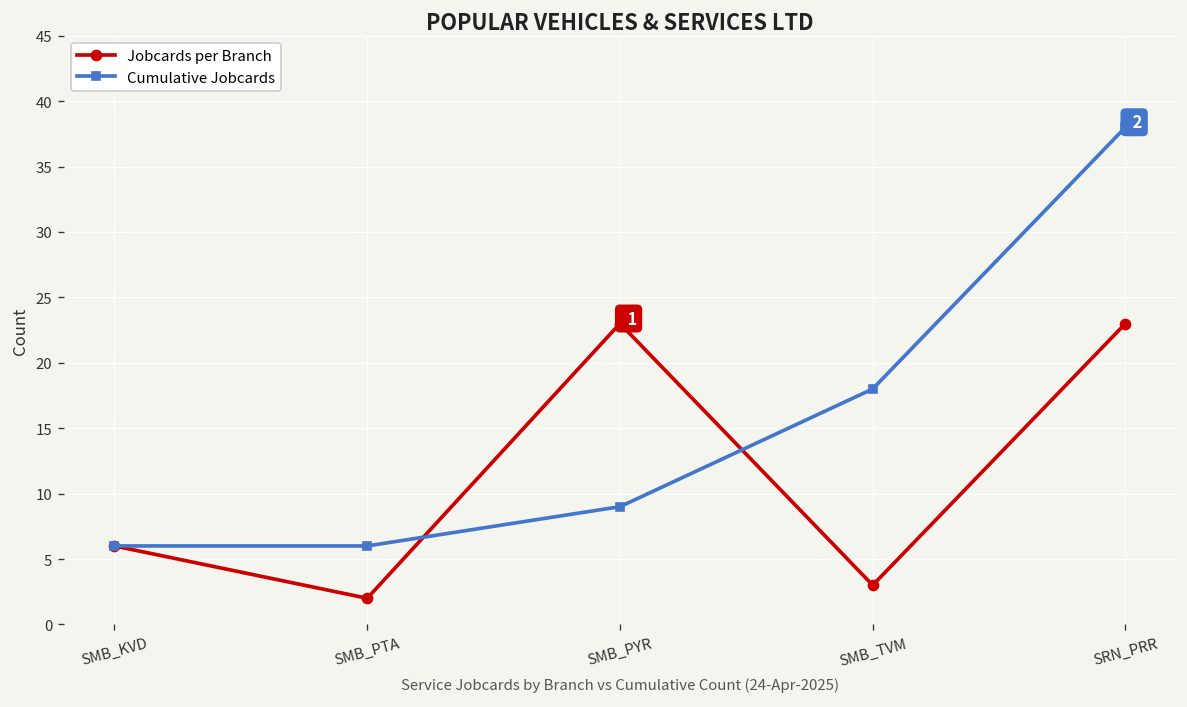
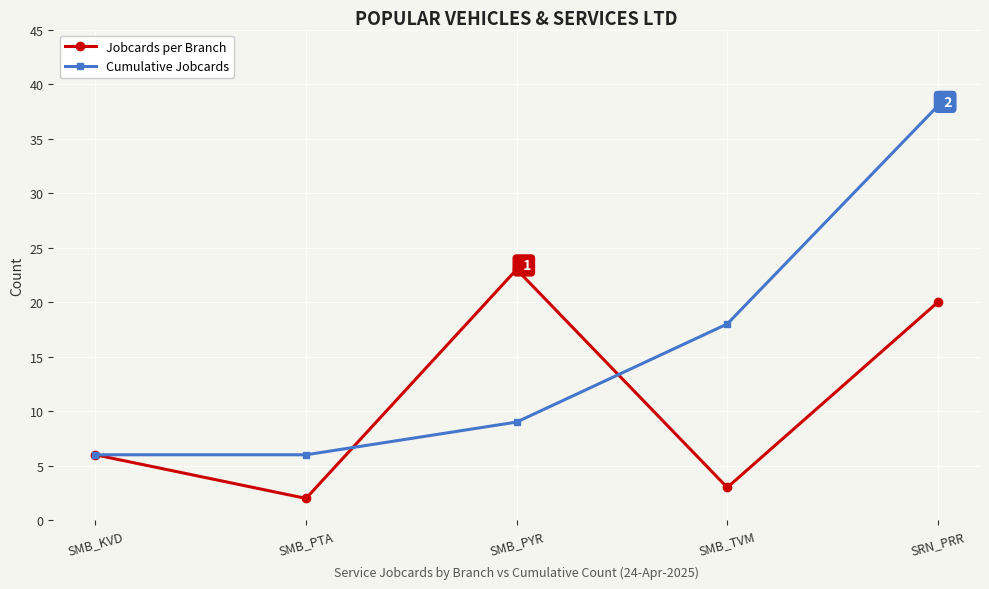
  {
    "Jobcards per Branch": {
      "SMB_PTA": 2,
      "SMB_TVM": 3,
-     "SRN_PRR": 23
+     "SRN_PRR": 20
    },
    "Cumulative Jobcards": {
      "SMB_PTA": 6,
      "SMB_PYR": 9,
      "SMB_TVM": 18
    }
  }
